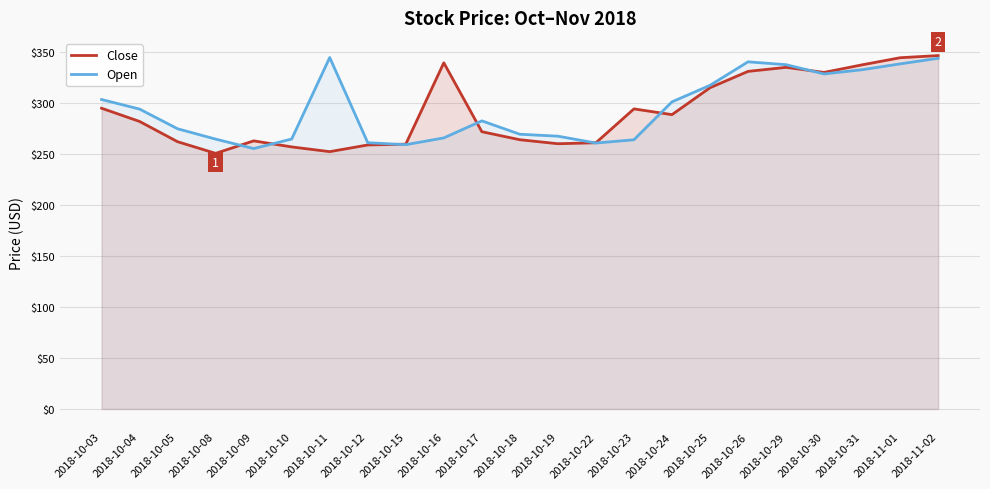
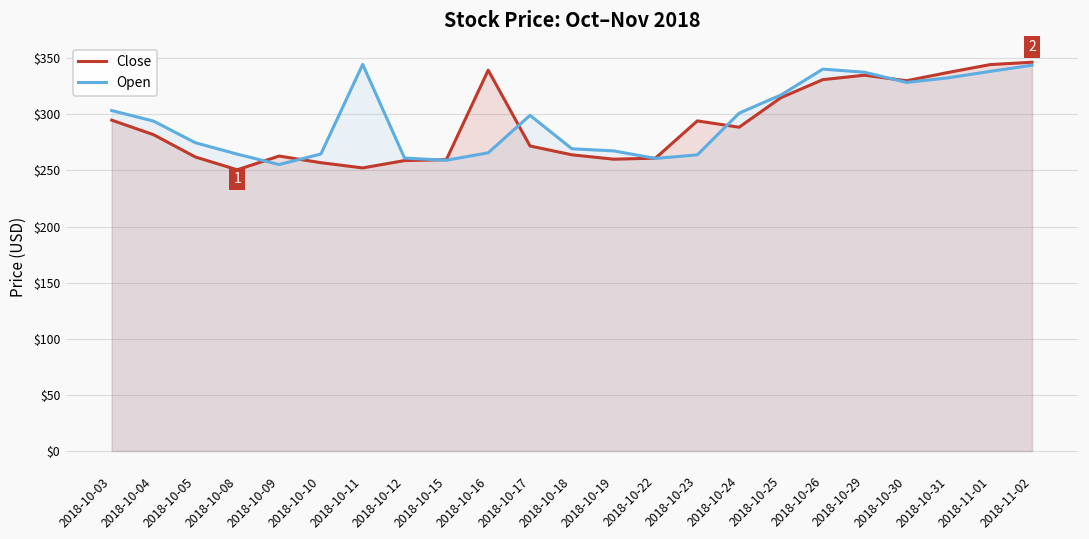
  {
    "Close": {
      "2018-10-03": "$295",
      "2018-10-04": "$282",
      "2018-10-05": "$262",
      "2018-10-09": "$263",
      "2018-10-10": "$257",
      "2018-10-11": "$252",
      "2018-10-16": "$339",
      "2018-10-17": "$272",
      "2018-10-18": "$264",
      "2018-10-19": "$260",
      "2018-10-23": "$294",
      "2018-10-24": "$289",
      "2018-10-26": "$331",
      "2018-10-29": "$335",
      "2018-10-31": "$337",
      "2018-11-01": "$344"
    },
    "Open": {
      "2018-10-03": "$303",
      "2018-10-04": "$294",
      "2018-10-05": "$275",
      "2018-10-08": "$265",
      "2018-10-09": "$255",
      "2018-10-10": "$265",
      "2018-10-11": "$344",
      "2018-10-16": "$266",
-     "2018-10-17": "$282",
+     "2018-10-17": "$299",
      "2018-10-18": "$269",
      "2018-10-19": "$267",
      "2018-10-23": "$264",
      "2018-10-24": "$301",
      "2018-10-26": "$340",
      "2018-10-29": "$337",
      "2018-10-31": "$333",
      "2018-11-01": "$338",
      "2018-11-02": "$344"
    }
  }
